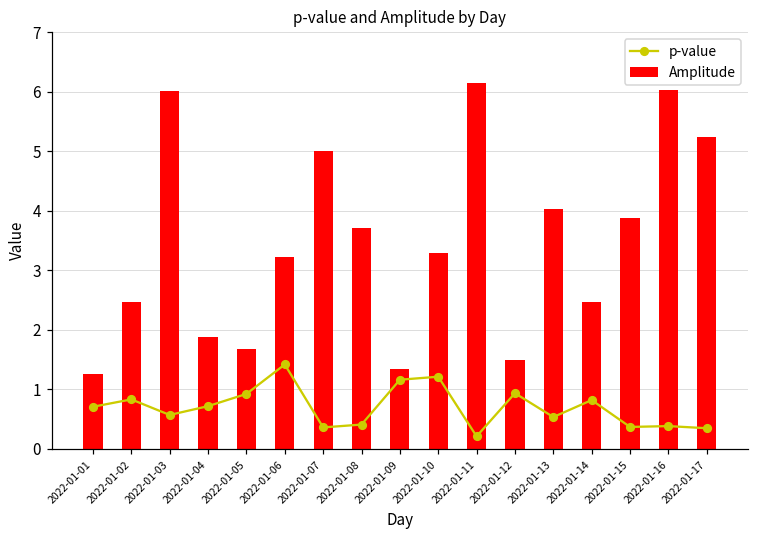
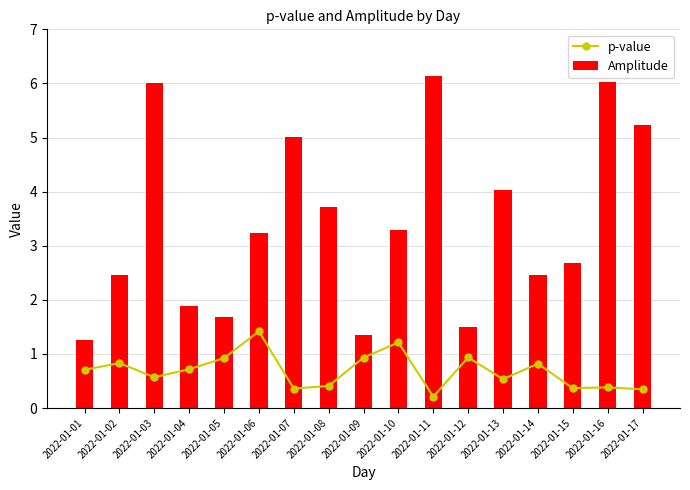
  {
    "p-value": {
      "2022-01-01": 0.7,
      "2022-01-02": 0.8,
      "2022-01-03": 0.6,
      "2022-01-04": 0.7,
      "2022-01-05": 0.9,
      "2022-01-06": 1.4,
      "2022-01-07": 0.4,
      "2022-01-08": 0.4,
-     "2022-01-09": 1.2,
+     "2022-01-09": 0.9,
      "2022-01-10": 1.2,
      "2022-01-11": 0.2,
      "2022-01-12": 0.9,
      "2022-01-13": 0.5,
      "2022-01-14": 0.8,
      "2022-01-15": 0.4,
      "2022-01-16": 0.4,
      "2022-01-17": 0.3
    },
    "Amplitude": {
      "2022-01-01": 1.3,
      "2022-01-02": 2.5,
      "2022-01-03": 6.0,
      "2022-01-04": 1.9,
      "2022-01-05": 1.7,
      "2022-01-06": 3.2,
      "2022-01-07": 5.0,
      "2022-01-08": 3.7,
      "2022-01-09": 1.3,
      "2022-01-10": 3.3,
      "2022-01-11": 6.1,
      "2022-01-12": 1.5,
      "2022-01-13": 4.0,
      "2022-01-14": 2.5,
-     "2022-01-15": 3.9,
+     "2022-01-15": 2.7,
      "2022-01-16": 6.0,
      "2022-01-17": 5.2
    }
  }
